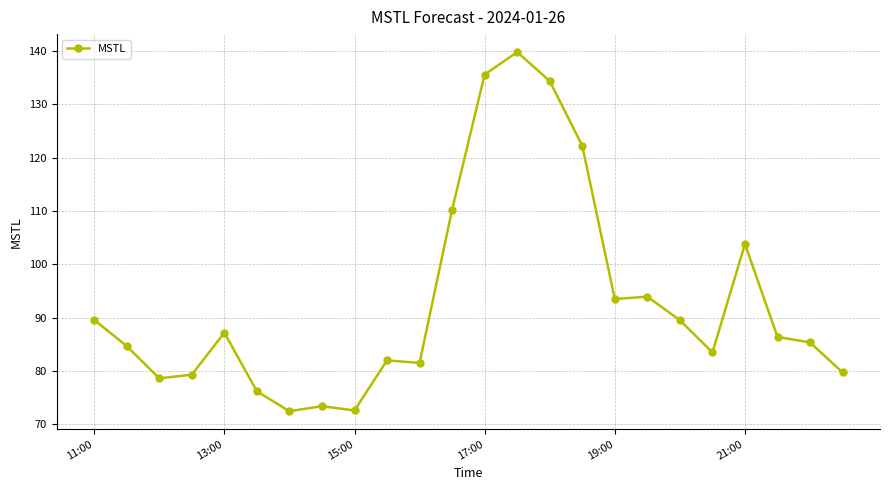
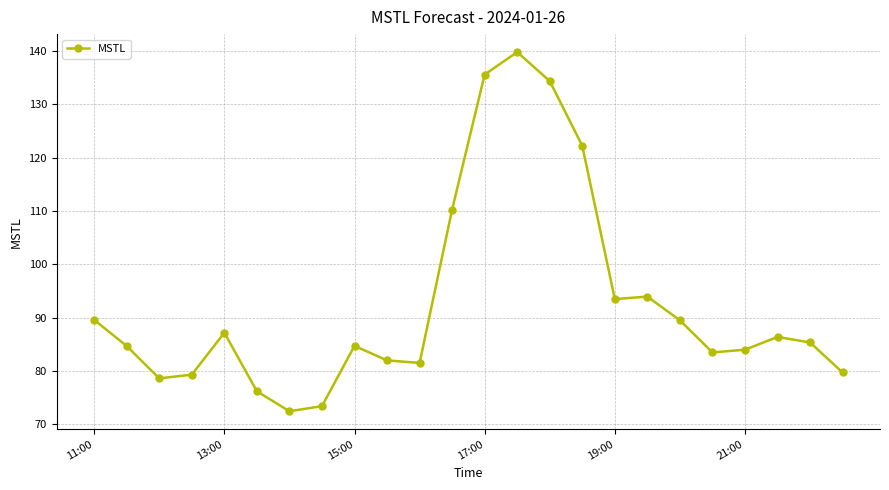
  {
    "11:00": 90,
    "13:00": 87,
-   "15:00": 73,
+   "15:00": 85,
    "17:00": 136,
    "19:00": 93,
-   "21:00": 104
+   "21:00": 84
  }
